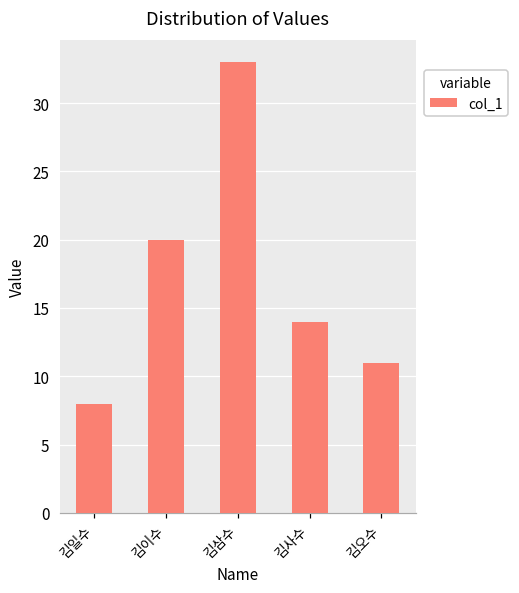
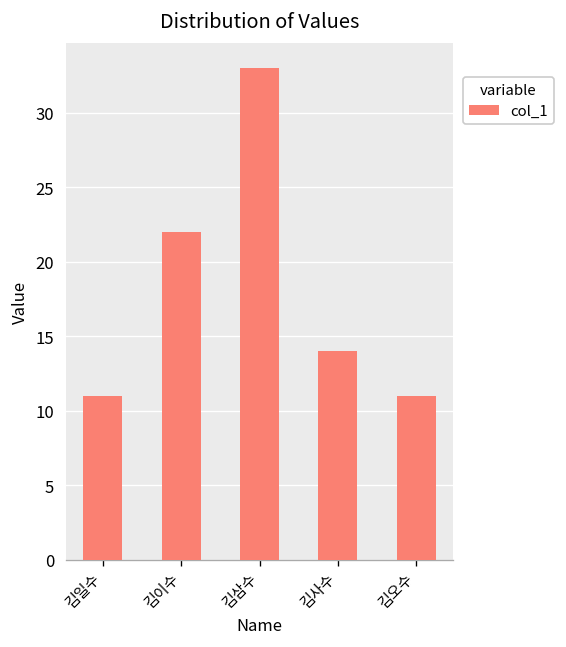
  {
-   "김일수": 8,
-   "김이수": 20,
+   "김일수": 11,
+   "김이수": 22,
    "김삼수": 33,
    "김사수": 14,
    "김오수": 11
  }
